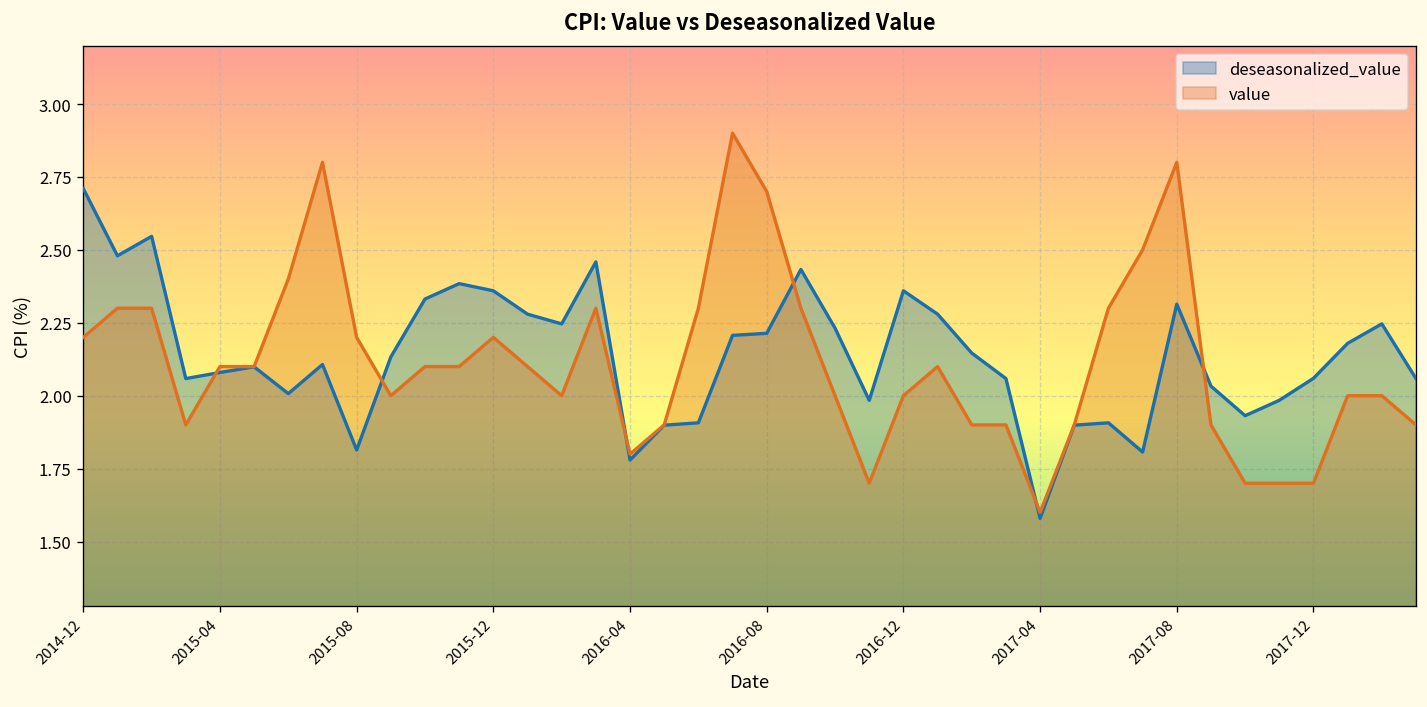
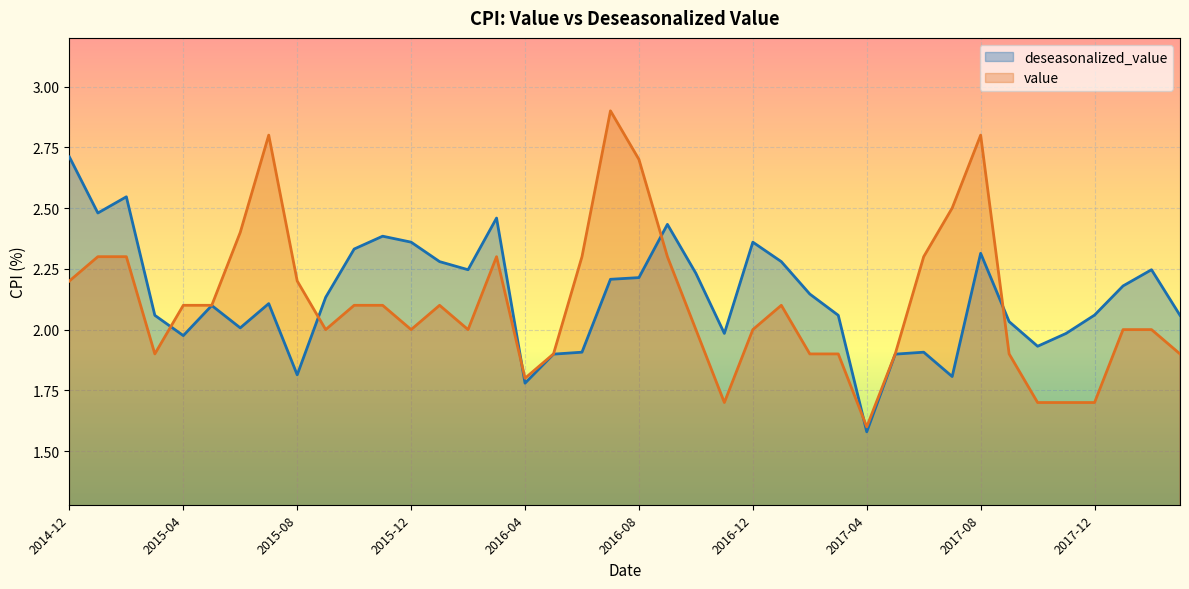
  {
    "deseasonalized_value": {
      "2014-12": 2.71,
-     "2015-04": 2.08,
+     "2015-04": 1.98,
      "2015-08": 1.81,
      "2015-12": 2.36,
      "2016-04": 1.78,
      "2016-08": 2.21,
      "2016-12": 2.36,
      "2017-04": 1.58,
      "2017-08": 2.31,
      "2017-12": 2.06
    },
    "value": {
      "2014-12": 2.2,
      "2015-04": 2.1,
      "2015-08": 2.2,
-     "2015-12": 2.2,
+     "2015-12": 2.0,
      "2016-04": 1.8,
      "2016-08": 2.7,
      "2016-12": 2.0,
      "2017-04": 1.6,
      "2017-08": 2.8,
      "2017-12": 1.7
    }
  }
